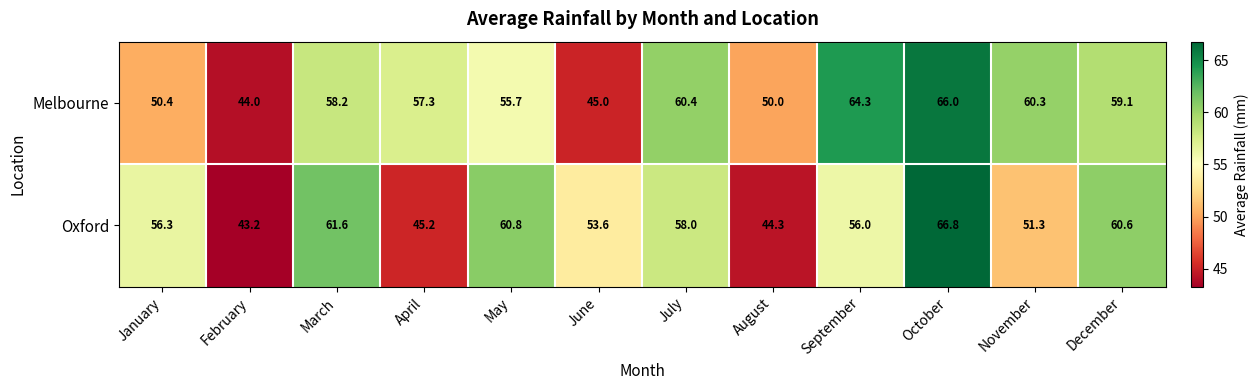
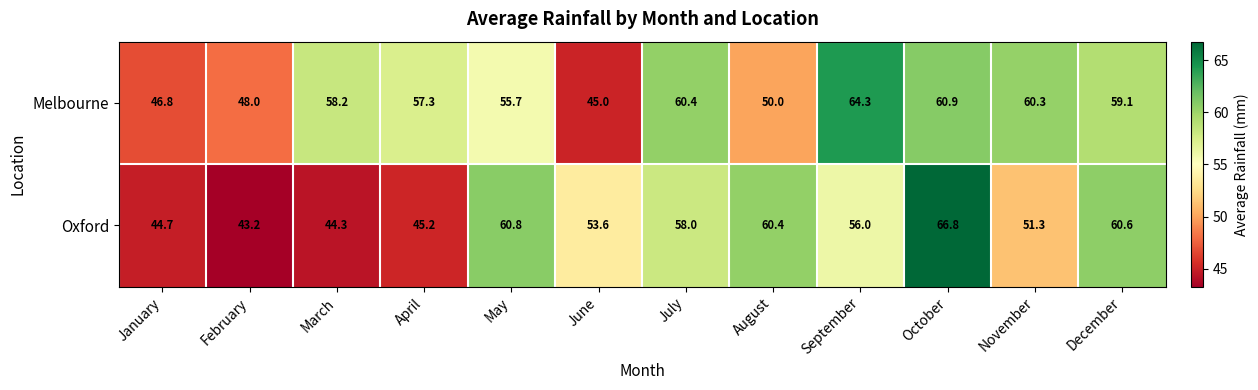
  {
    "Melbourne": {
-     "January": 50.4,
-     "February": 44.0,
+     "January": 46.8,
+     "February": 48.0,
      "March": 58.2,
      "April": 57.3,
      "May": 55.7,
      "June": 45.0,
      "July": 60.4,
      "August": 50.0,
      "September": 64.3,
-     "October": 66.0,
+     "October": 60.9,
      "November": 60.3,
      "December": 59.1
    },
    "Oxford": {
-     "January": 56.3,
+     "January": 44.7,
      "February": 43.2,
-     "March": 61.6,
+     "March": 44.3,
      "April": 45.2,
      "May": 60.8,
      "June": 53.6,
      "July": 58.0,
-     "August": 44.3,
+     "August": 60.4,
      "September": 56.0,
      "October": 66.8,
      "November": 51.3,
      "December": 60.6
    }
  }
